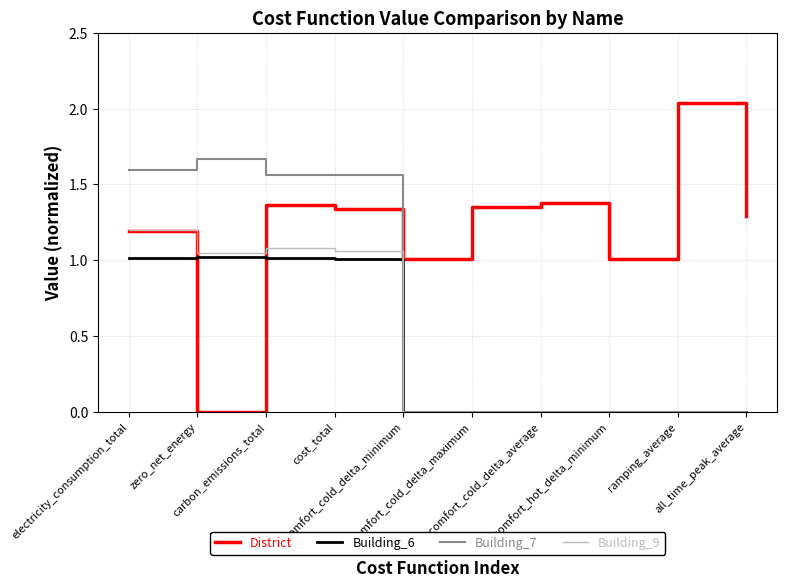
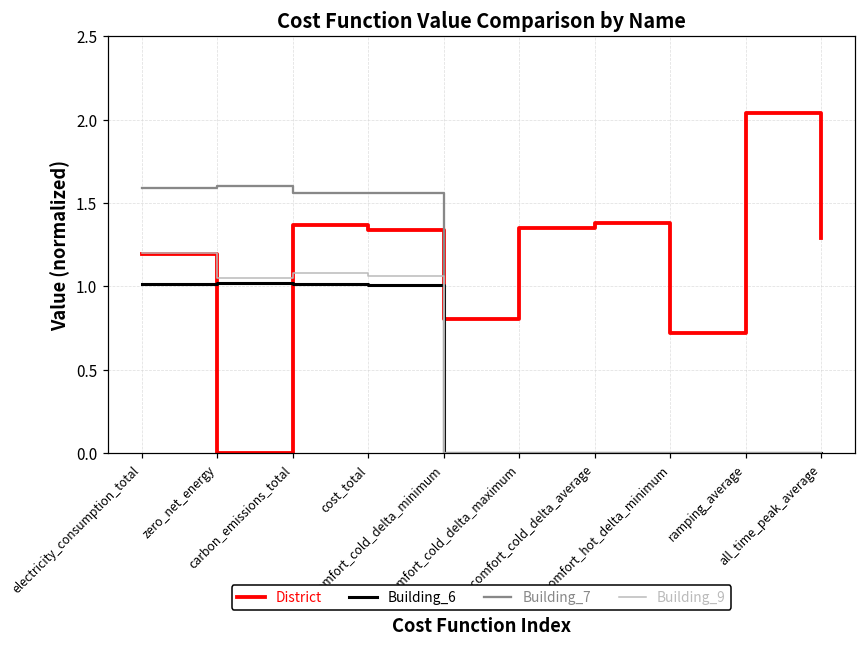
  {
    "District": {
      "zero_net_energy": 0.00,
      "carbon_emissions_total": 1.37,
      "cost_total": 1.34,
-     "discomfort_cold_delta_minimum": 1.01,
+     "discomfort_cold_delta_minimum": 0.80,
      "discomfort_cold_delta_maximum": 1.35,
      "discomfort_cold_delta_average": 1.38,
-     "discomfort_hot_delta_minimum": 1.01,
+     "discomfort_hot_delta_minimum": 0.72,
      "ramping_average": 2.04,
      "all_time_peak_average": 1.29
    },
    "Building_6": {
      "electricity_consumption_total": 1.02,
      "zero_net_energy": 1.02,
      "carbon_emissions_total": 1.01,
      "cost_total": 1.01
    },
    "Building_7": {
      "electricity_consumption_total": 1.59,
-     "zero_net_energy": 1.67,
+     "zero_net_energy": 1.60,
      "carbon_emissions_total": 1.56,
      "cost_total": 1.56
    },
    "Building_9": {
      "zero_net_energy": 1.05,
      "carbon_emissions_total": 1.08,
      "cost_total": 1.06
    }
  }
